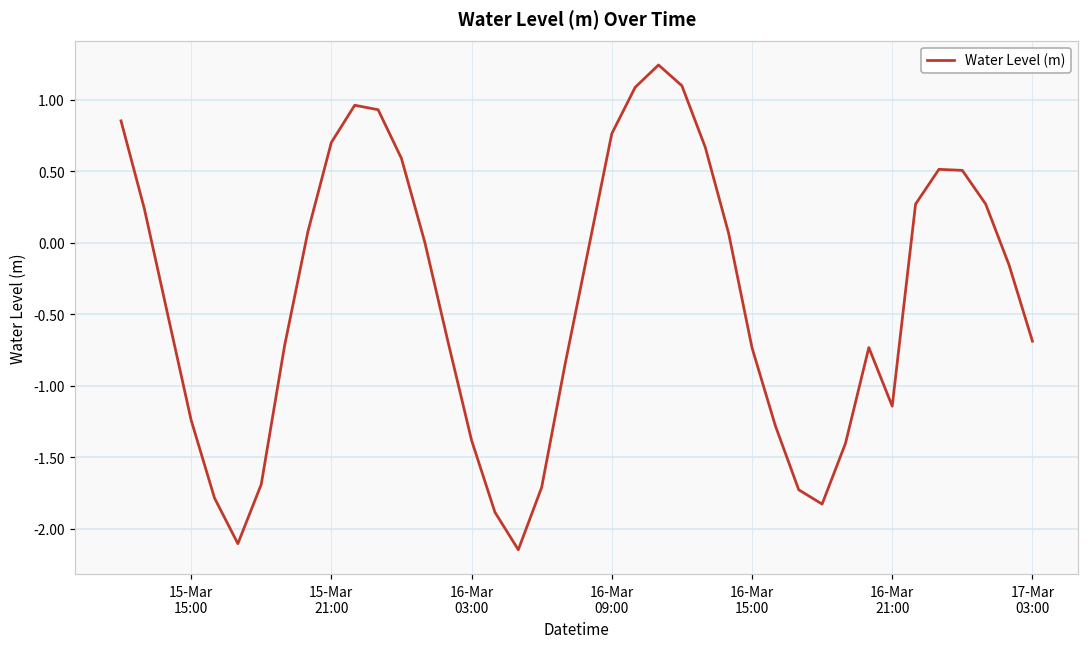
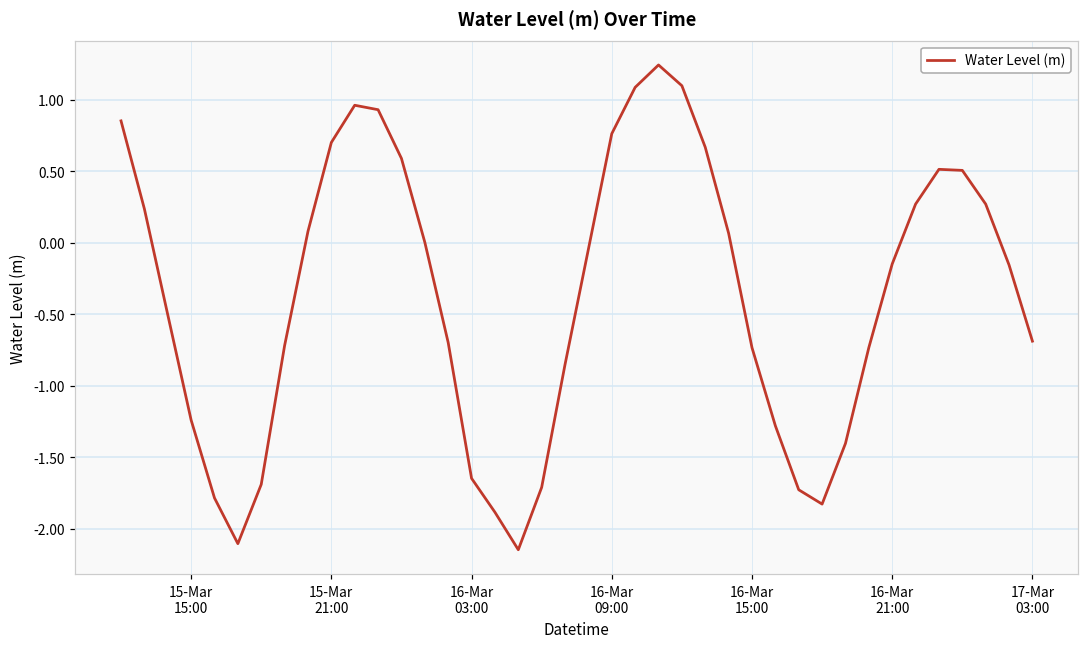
  {
    "15-Mar 15:00": -1.24,
    "15-Mar 21:00": 0.70,
-   "16-Mar 03:00": -1.38,
+   "16-Mar 03:00": -1.65,
    "16-Mar 09:00": 0.76,
    "16-Mar 15:00": -0.73,
-   "16-Mar 21:00": -1.14,
+   "16-Mar 21:00": -0.15,
    "17-Mar 03:00": -0.69
  }
